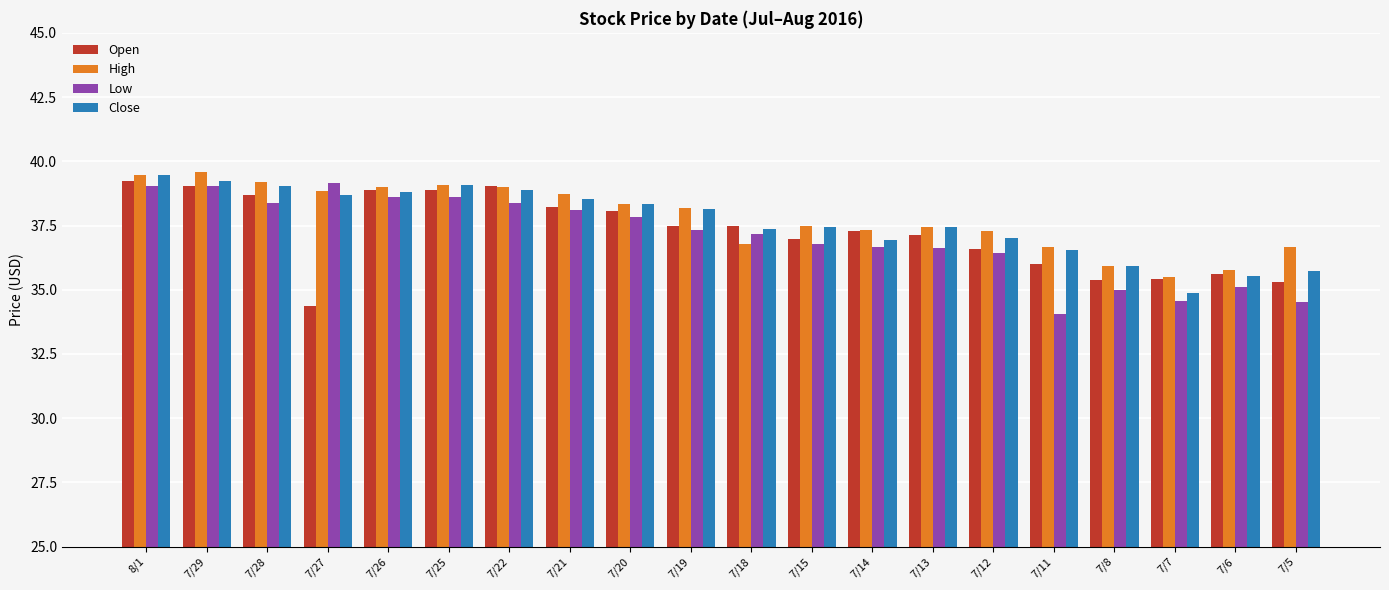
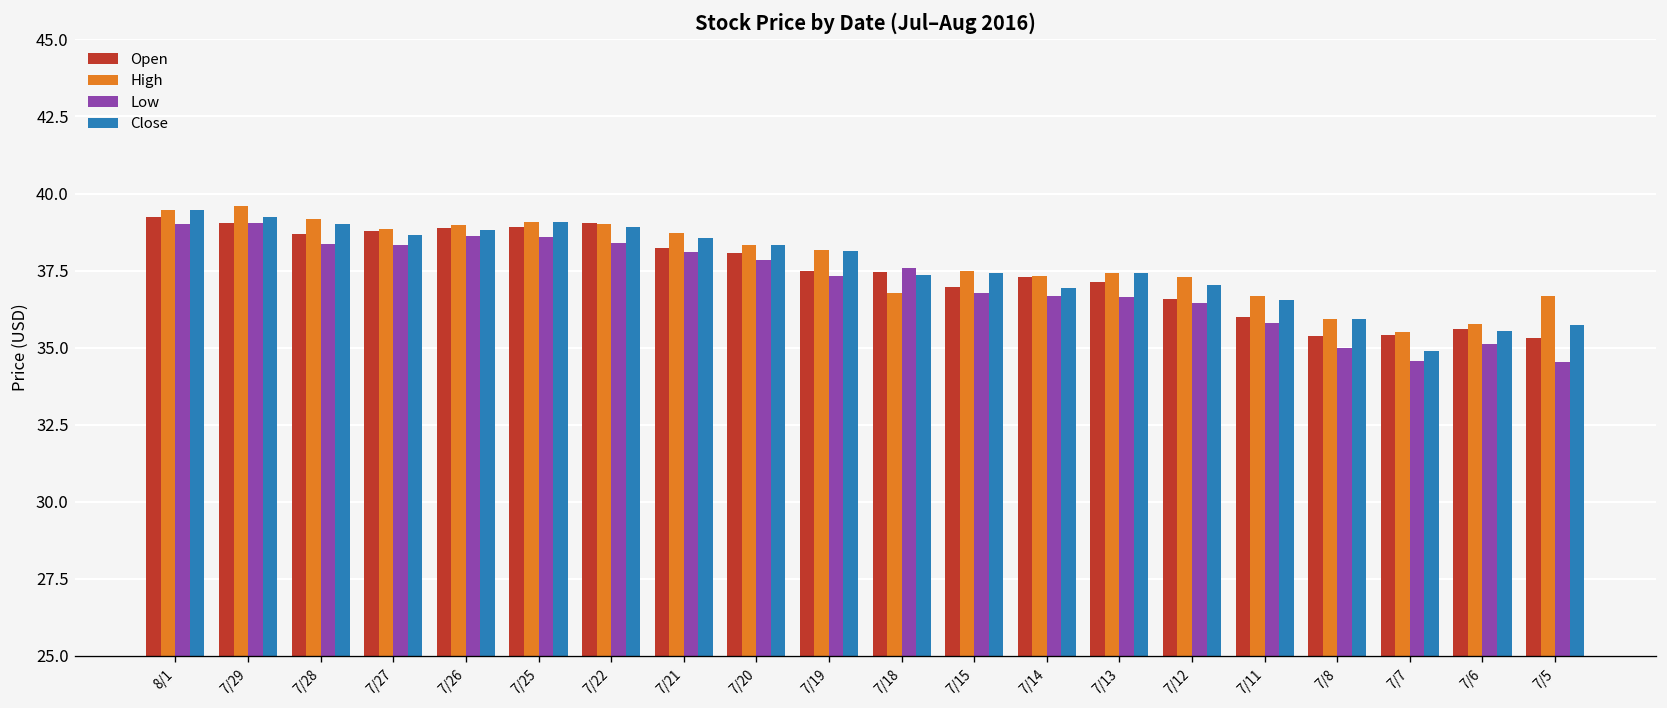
  {
    "Open": {
      "8/1": 39.2,
      "7/29": 39.0,
      "7/28": 38.7,
-     "7/27": 34.4,
+     "7/27": 38.8,
      "7/26": 38.9,
      "7/25": 38.9,
      "7/22": 39.0,
      "7/21": 38.2,
      "7/20": 38.1,
      "7/19": 37.5,
      "7/18": 37.5,
      "7/15": 37.0,
      "7/14": 37.3,
      "7/13": 37.1,
      "7/12": 36.6,
      "7/11": 36.0,
      "7/8": 35.4,
      "7/7": 35.4,
      "7/6": 35.6,
      "7/5": 35.3
    },
    "High": {
      "8/1": 39.5,
      "7/29": 39.6,
      "7/28": 39.2,
      "7/27": 38.9,
      "7/26": 39.0,
      "7/25": 39.1,
      "7/22": 39.0,
      "7/21": 38.7,
      "7/20": 38.3,
      "7/19": 38.2,
      "7/18": 36.8,
      "7/15": 37.5,
      "7/14": 37.3,
      "7/13": 37.4,
      "7/12": 37.3,
      "7/11": 36.7,
      "7/8": 35.9,
      "7/7": 35.5,
      "7/6": 35.8,
      "7/5": 36.7
    },
    "Low": {
      "8/1": 39.0,
      "7/29": 39.0,
      "7/28": 38.4,
-     "7/27": 39.2,
+     "7/27": 38.3,
      "7/26": 38.6,
      "7/25": 38.6,
      "7/22": 38.4,
      "7/21": 38.1,
      "7/20": 37.8,
      "7/19": 37.3,
-     "7/18": 37.2,
+     "7/18": 37.6,
      "7/15": 36.8,
      "7/14": 36.7,
      "7/13": 36.6,
      "7/12": 36.4,
-     "7/11": 34.0,
+     "7/11": 35.8,
      "7/8": 35.0,
      "7/7": 34.6,
      "7/6": 35.1,
      "7/5": 34.5
    },
    "Close": {
      "8/1": 39.5,
      "7/29": 39.2,
      "7/28": 39.0,
      "7/27": 38.7,
      "7/26": 38.8,
      "7/25": 39.1,
      "7/22": 38.9,
      "7/21": 38.5,
      "7/20": 38.3,
      "7/19": 38.1,
      "7/18": 37.4,
      "7/15": 37.4,
      "7/14": 37.0,
      "7/13": 37.4,
      "7/12": 37.0,
      "7/11": 36.5,
      "7/8": 35.9,
      "7/7": 34.9,
      "7/6": 35.5,
      "7/5": 35.7
    }
  }
